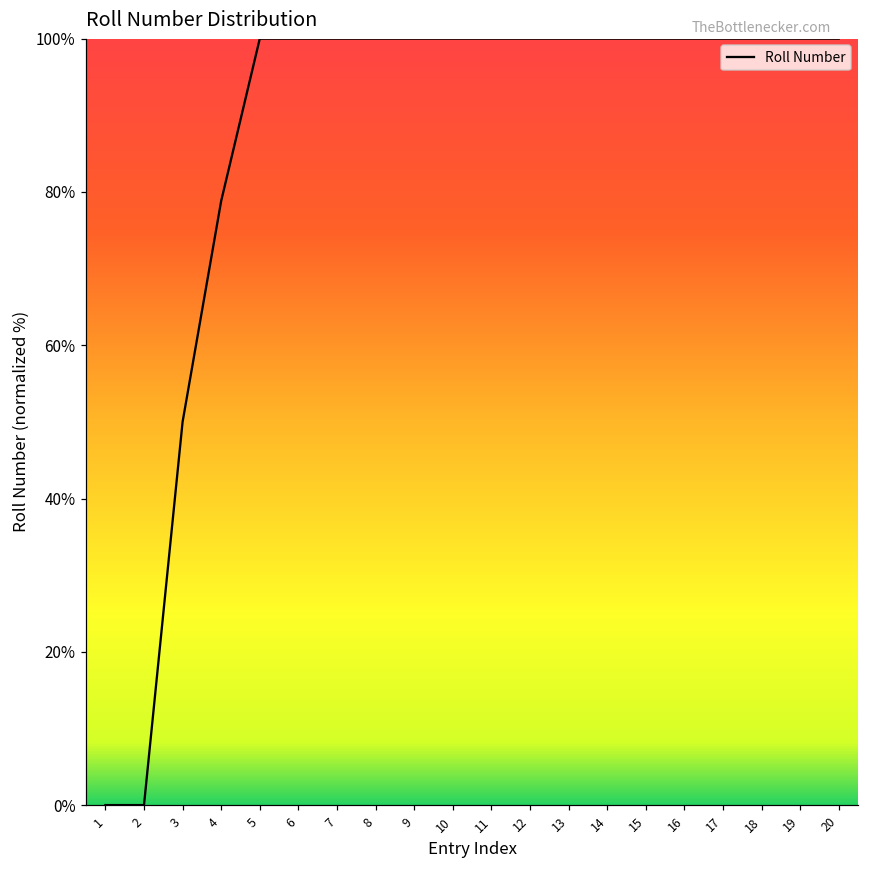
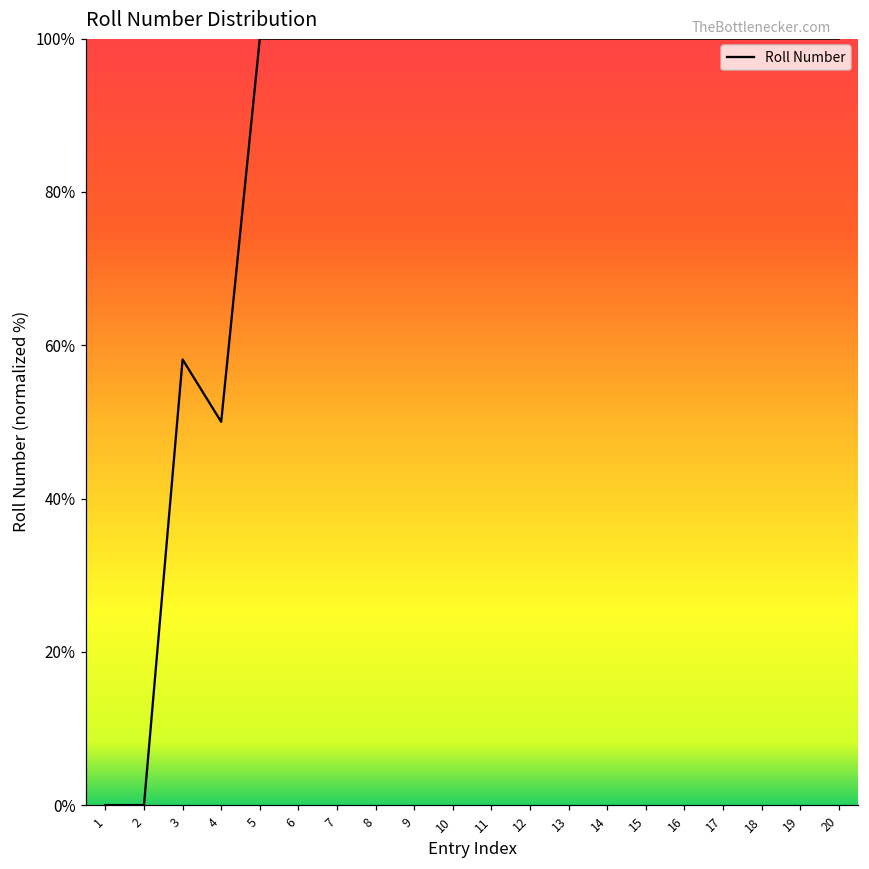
  {
    "1": "0%",
    "2": "0%",
-   "3": "50%",
-   "4": "79%",
+   "3": "58%",
+   "4": "50%",
    "5": "100%",
    "6": "100%",
    "7": "100%",
    "8": "100%",
    "9": "100%",
    "10": "100%",
    "11": "100%",
    "12": "100%",
    "13": "100%",
    "14": "100%",
    "15": "100%",
    "16": "100%",
    "17": "100%",
    "18": "100%",
    "19": "100%",
    "20": "100%"
  }
